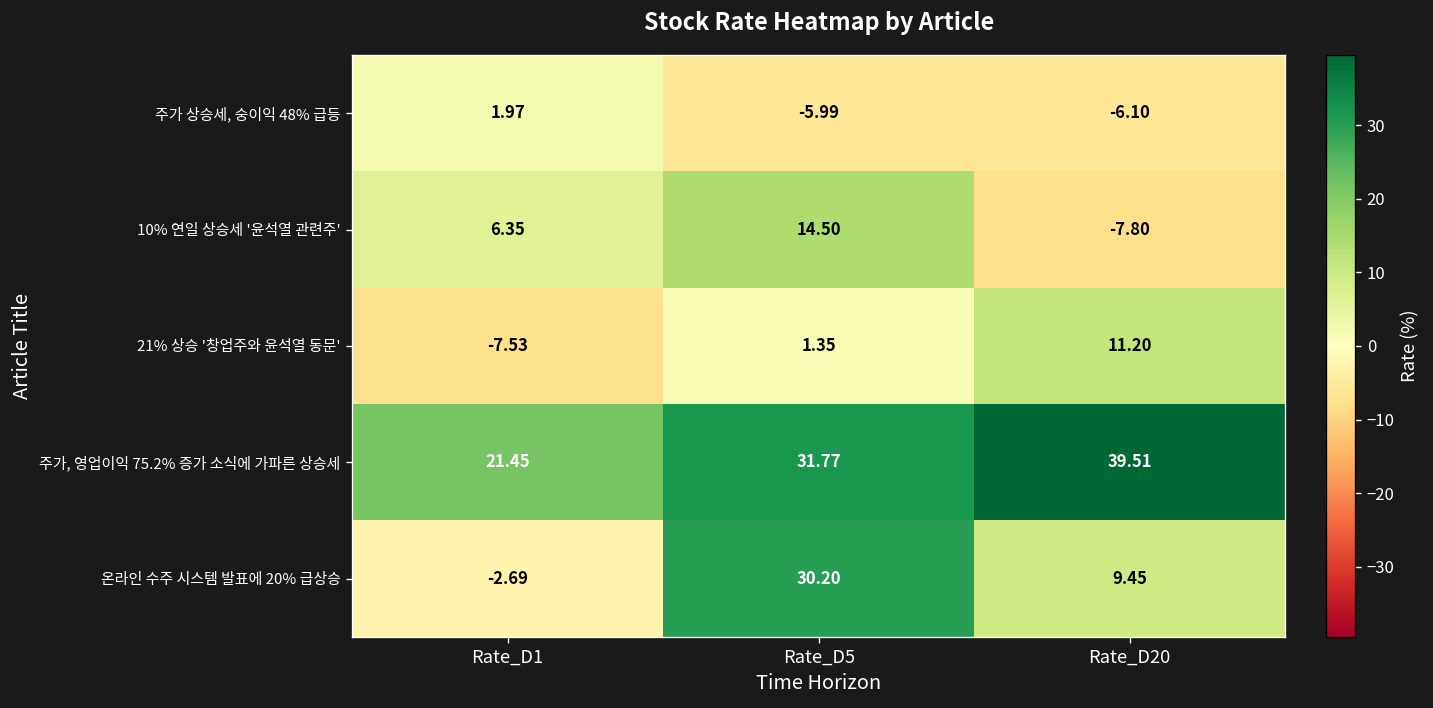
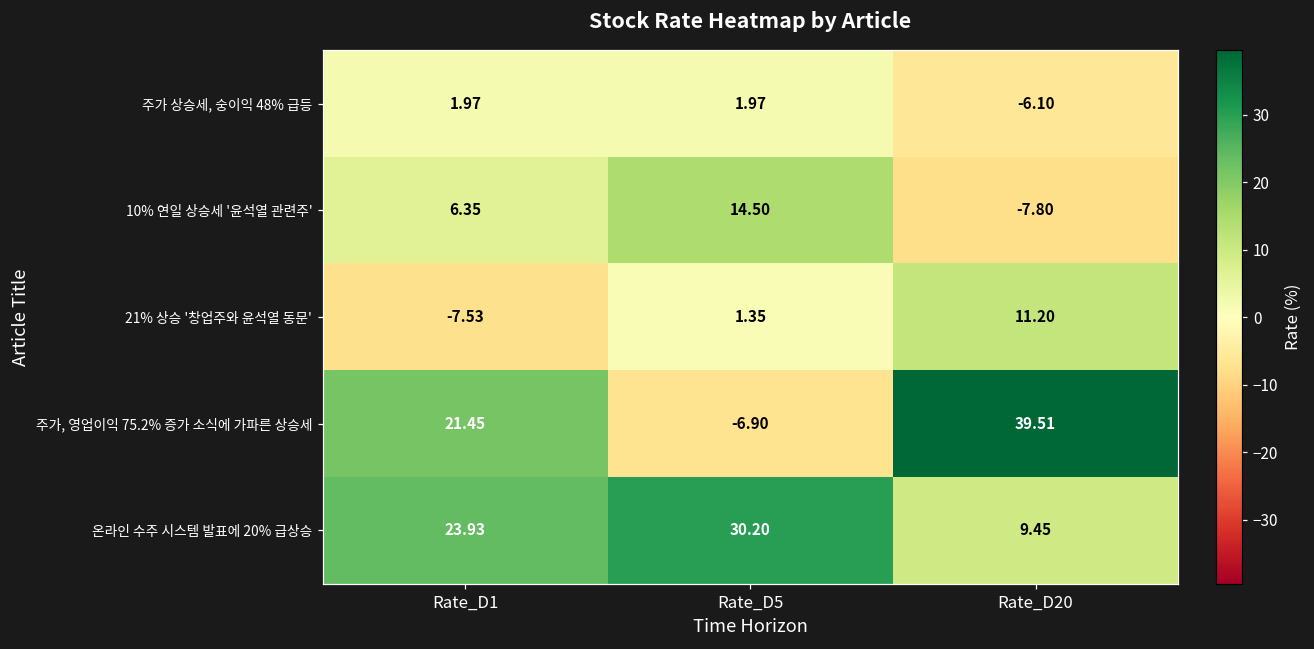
  {
    "주가 상승세, 숭이익 48% 급등": {
      "Rate_D1": 1.97,
-     "Rate_D5": -5.99,
+     "Rate_D5": 1.97,
      "Rate_D20": -6.10
    },
    "10% 연일 상승세 '윤석열 관련주'": {
      "Rate_D1": 6.35,
      "Rate_D5": 14.50,
      "Rate_D20": -7.80
    },
    "21% 상승 '창업주와 윤석열 동문'": {
      "Rate_D1": -7.53,
      "Rate_D5": 1.35,
      "Rate_D20": 11.20
    },
    "주가, 영업이익 75.2% 증가 소식에 가파른 상승세": {
      "Rate_D1": 21.45,
-     "Rate_D5": 31.77,
+     "Rate_D5": -6.90,
      "Rate_D20": 39.51
    },
    "온라인 수주 시스템 발표에 20% 급상승": {
-     "Rate_D1": -2.69,
+     "Rate_D1": 23.93,
      "Rate_D5": 30.20,
      "Rate_D20": 9.45
    }
  }
